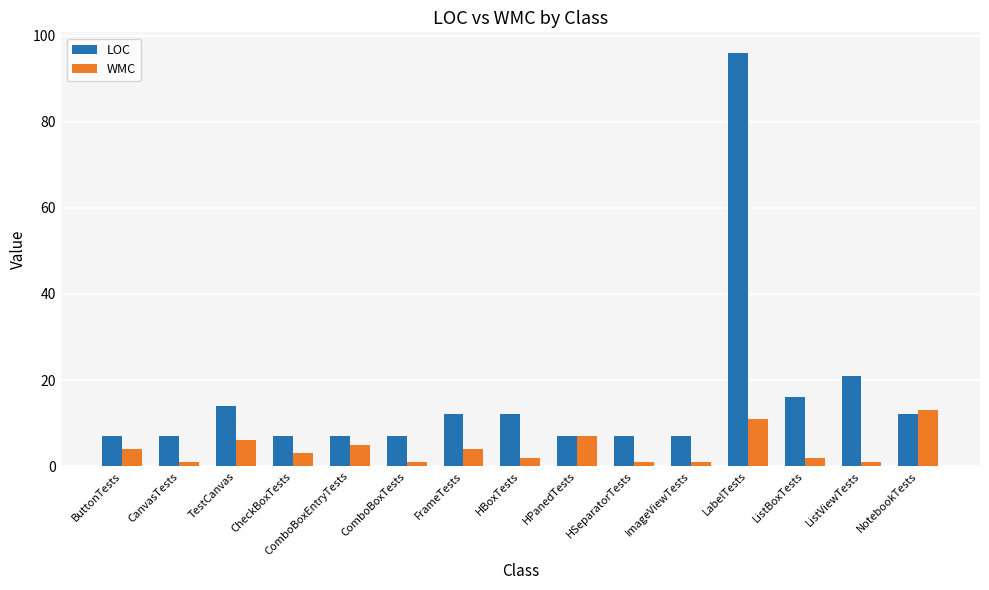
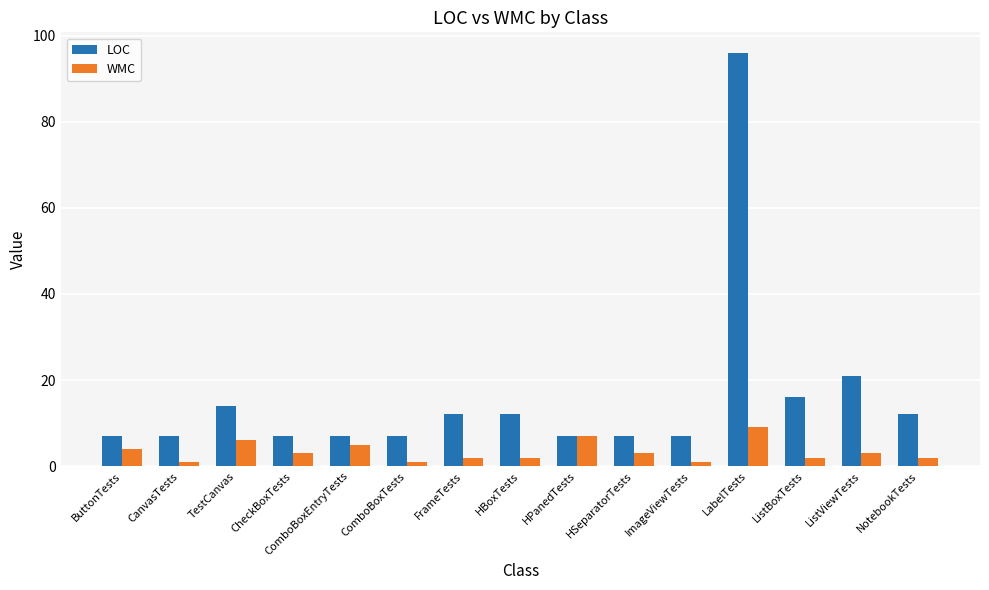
  {
    "LOC": {
      "ButtonTests": 7,
      "CanvasTests": 7,
      "TestCanvas": 14,
      "CheckBoxTests": 7,
      "ComboBoxEntryTests": 7,
      "ComboBoxTests": 7,
      "FrameTests": 12,
      "HBoxTests": 12,
      "HPanedTests": 7,
      "HSeparatorTests": 7,
      "ImageViewTests": 7,
      "LabelTests": 96,
      "ListBoxTests": 16,
      "ListViewTests": 21,
      "NotebookTests": 12
    },
    "WMC": {
      "ButtonTests": 4,
      "CanvasTests": 1,
      "TestCanvas": 6,
      "CheckBoxTests": 3,
      "ComboBoxEntryTests": 5,
      "ComboBoxTests": 1,
-     "FrameTests": 4,
+     "FrameTests": 2,
      "HBoxTests": 2,
      "HPanedTests": 7,
-     "HSeparatorTests": 1,
+     "HSeparatorTests": 3,
      "ImageViewTests": 1,
-     "LabelTests": 11,
+     "LabelTests": 9,
      "ListBoxTests": 2,
-     "ListViewTests": 1,
-     "NotebookTests": 13
+     "ListViewTests": 3,
+     "NotebookTests": 2
    }
  }
